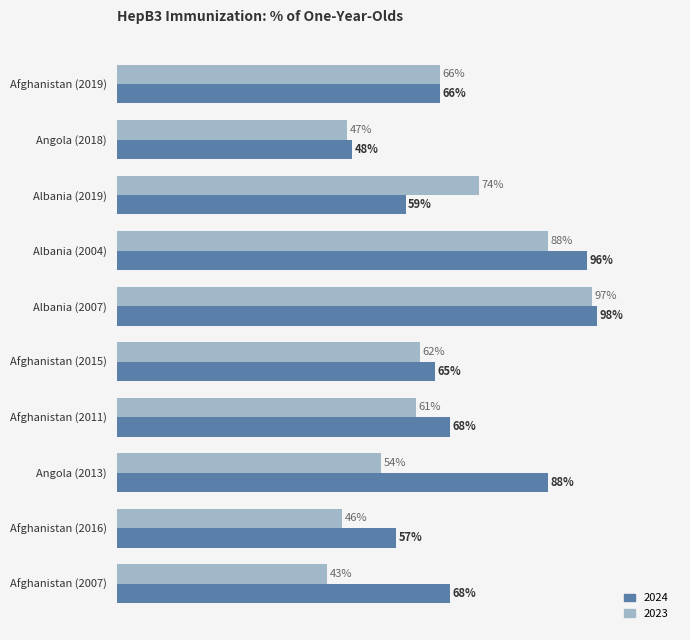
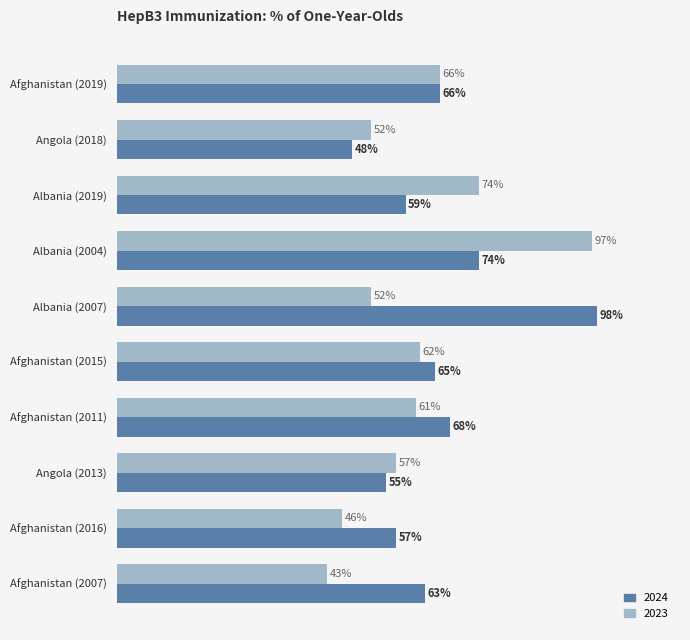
  {
    "2024": {
      "Afghanistan (2019)": "66%",
      "Angola (2018)": "48%",
      "Albania (2019)": "59%",
-     "Albania (2004)": "96%",
+     "Albania (2004)": "74%",
      "Albania (2007)": "98%",
      "Afghanistan (2015)": "65%",
      "Afghanistan (2011)": "68%",
-     "Angola (2013)": "88%",
+     "Angola (2013)": "55%",
      "Afghanistan (2016)": "57%",
-     "Afghanistan (2007)": "68%"
+     "Afghanistan (2007)": "63%"
    },
    "2023": {
      "Afghanistan (2019)": "66%",
-     "Angola (2018)": "47%",
+     "Angola (2018)": "52%",
      "Albania (2019)": "74%",
-     "Albania (2004)": "88%",
-     "Albania (2007)": "97%",
+     "Albania (2004)": "97%",
+     "Albania (2007)": "52%",
      "Afghanistan (2015)": "62%",
      "Afghanistan (2011)": "61%",
-     "Angola (2013)": "54%",
+     "Angola (2013)": "57%",
      "Afghanistan (2016)": "46%",
      "Afghanistan (2007)": "43%"
    }
  }
